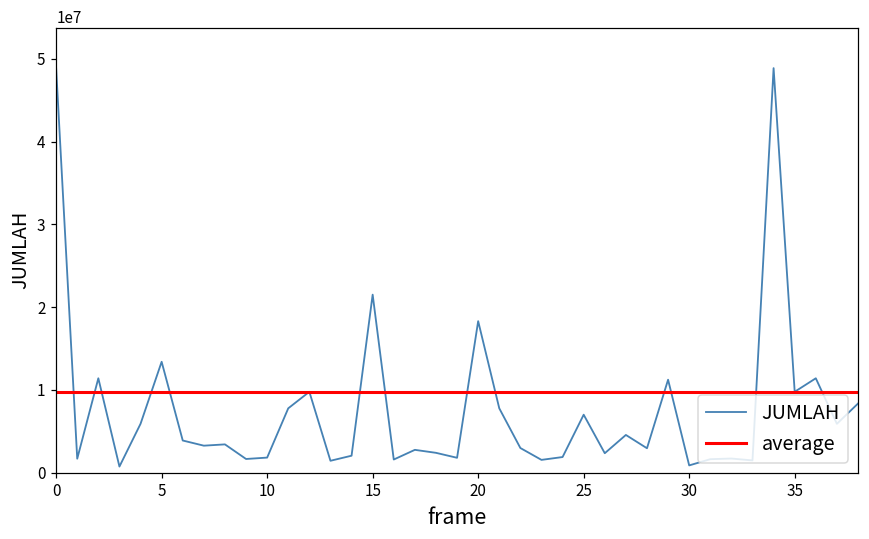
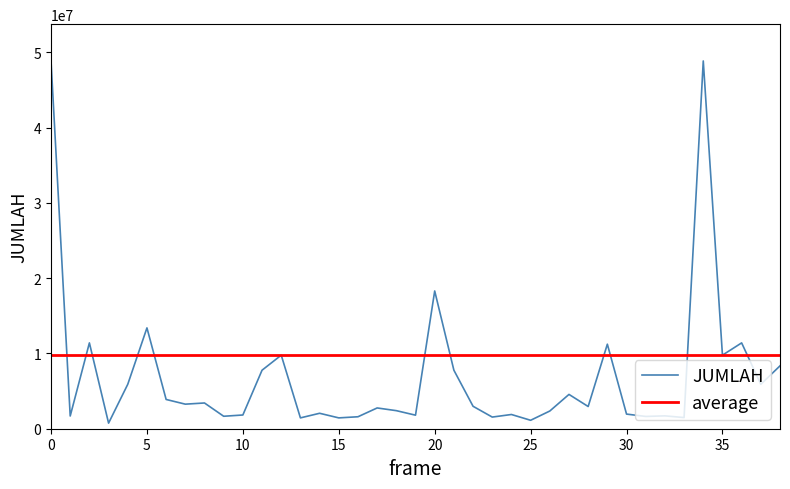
  {
    "JUMLAH": {
      "0": 49000000,
      "5": 13000000,
      "10": 2000000,
-     "15": 22000000,
+     "15": 1000000,
      "20": 18000000,
-     "25": 7000000,
-     "30": 1000000
+     "25": 1000000,
+     "30": 2000000
    },
    "average": {
      "0": 10000000,
      "5": 10000000,
      "10": 10000000,
      "15": 10000000,
      "20": 10000000,
      "25": 10000000,
      "30": 10000000
    }
  }
